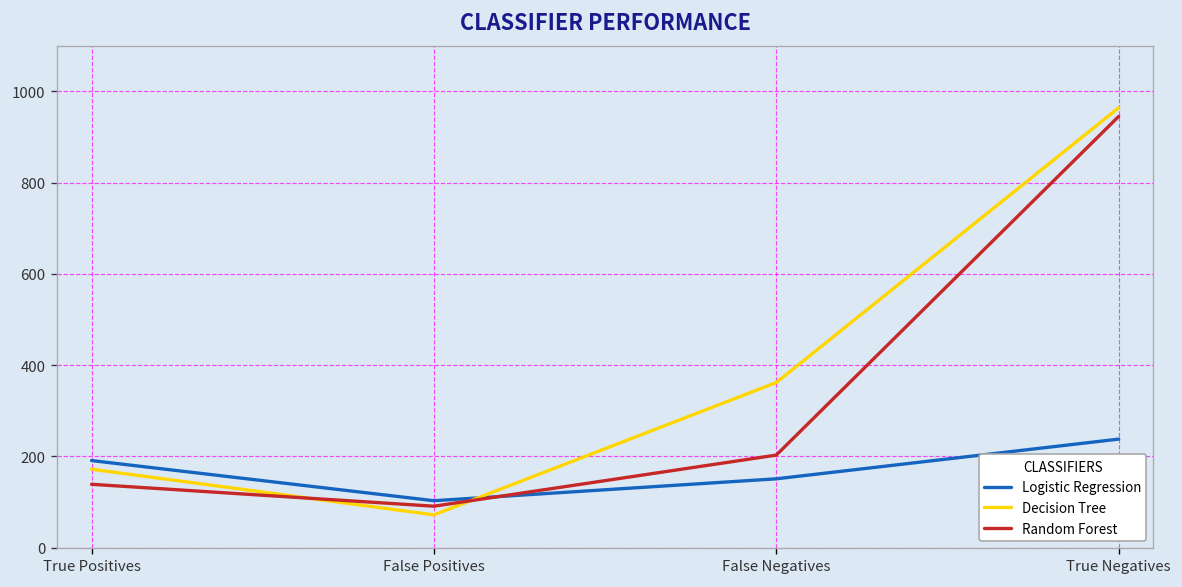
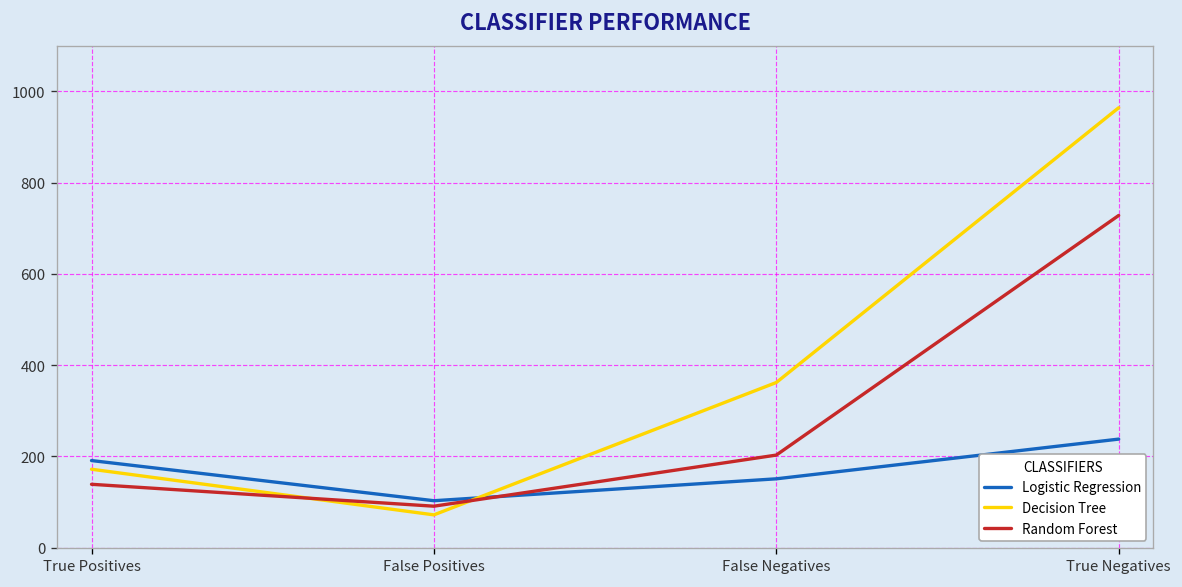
  {
    "Logistic Regression": {
      "True Positives": 190,
      "False Positives": 100,
      "False Negatives": 150,
      "True Negatives": 240
    },
    "Decision Tree": {
      "True Positives": 170,
      "False Positives": 70,
      "False Negatives": 360,
      "True Negatives": 960
    },
    "Random Forest": {
      "True Positives": 140,
      "False Positives": 90,
      "False Negatives": 200,
-     "True Negatives": 950
+     "True Negatives": 730
    }
  }
